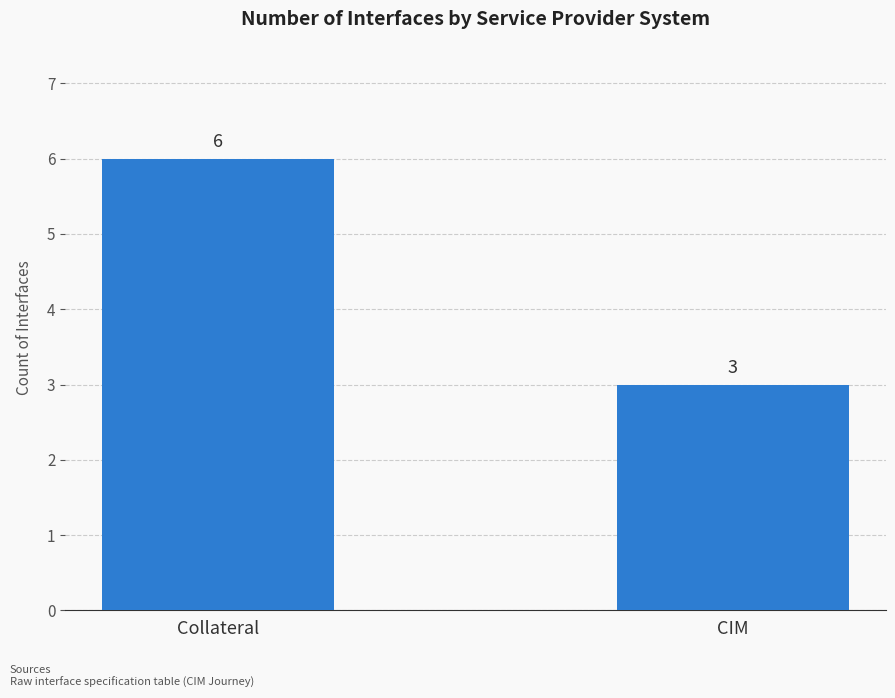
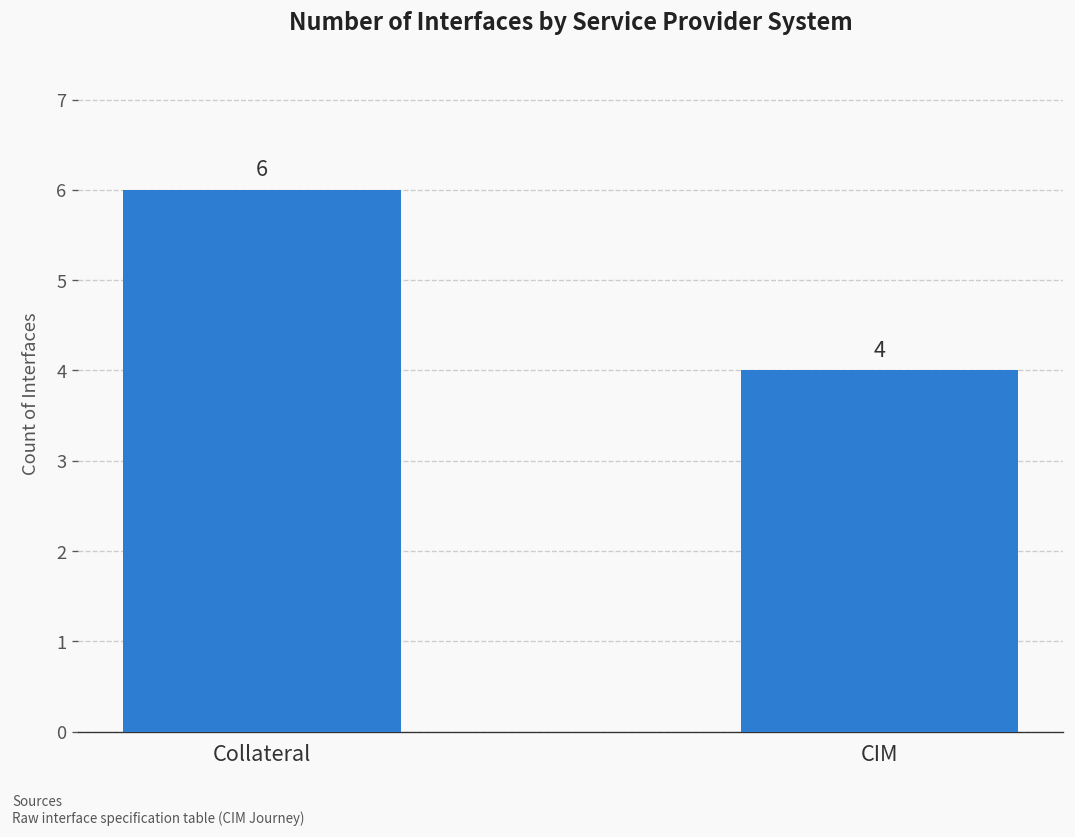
  {
    "Collateral": 6,
-   "CIM": 3
+   "CIM": 4
  }
